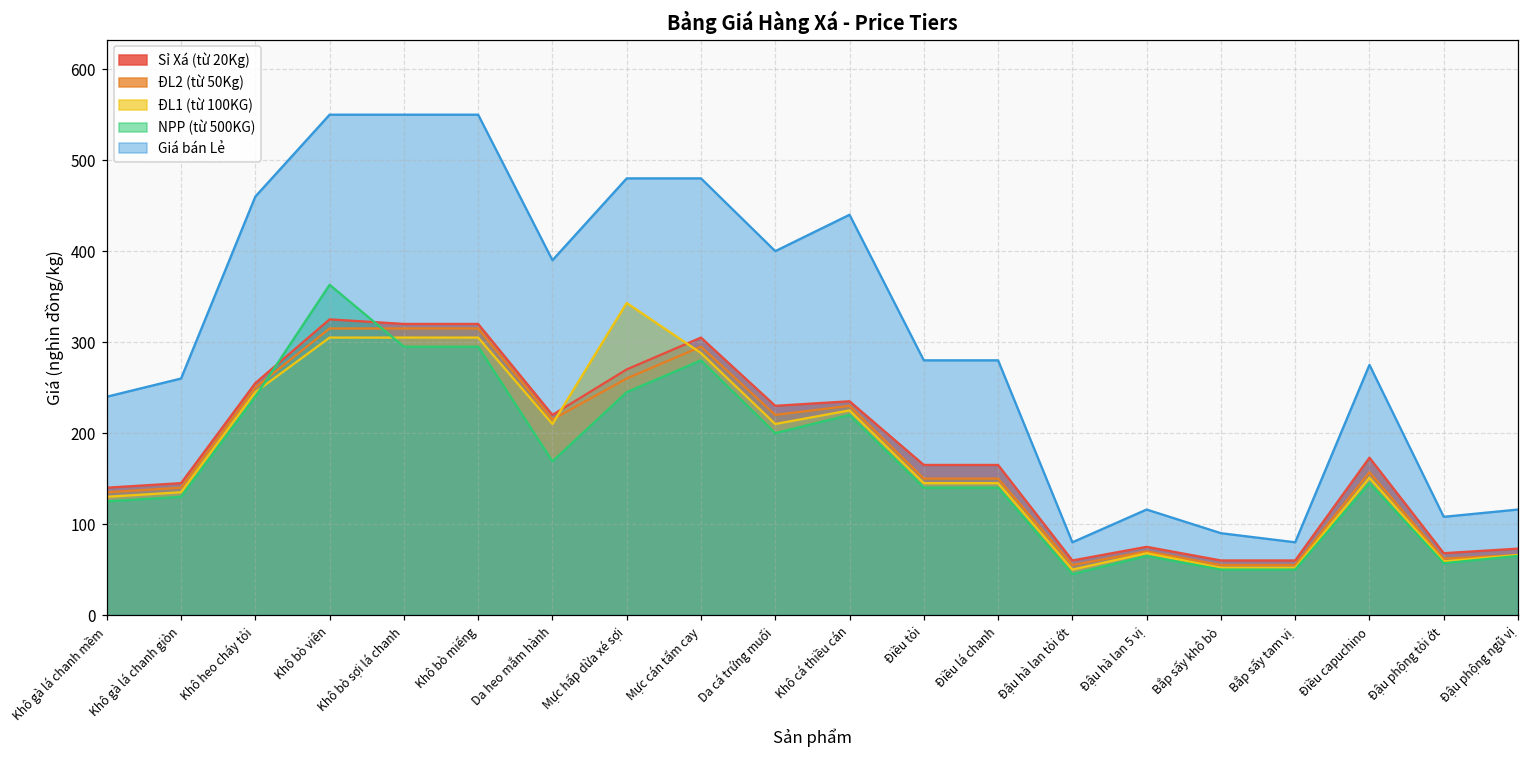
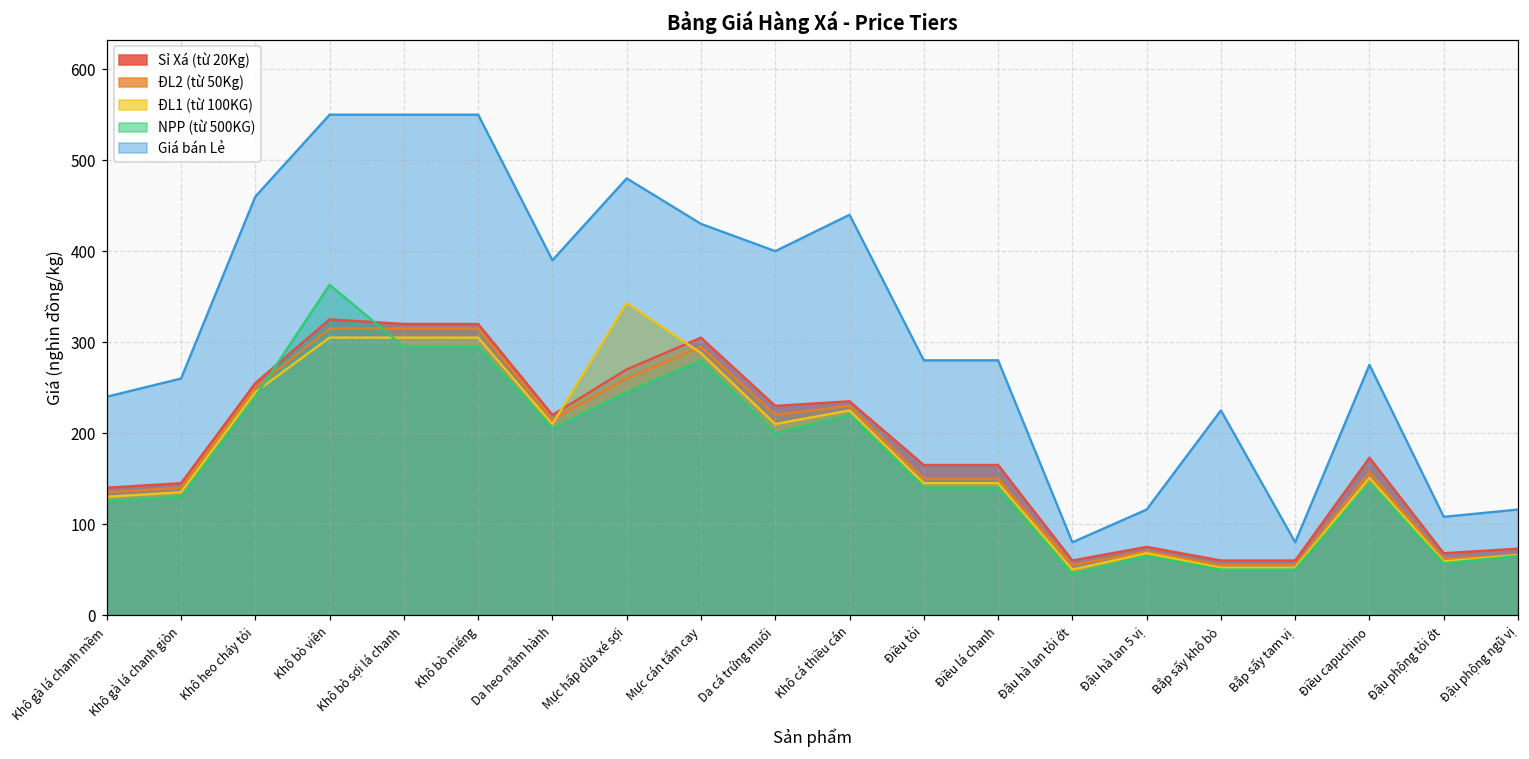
  {
    "ĐL1 (từ 100KG)": {
      "Khô gà lá chanh mềm": 130,
      "Khô gà lá chanh giòn": 140,
      "Khô heo cháy tỏi": 250,
      "Khô bò viên": 310,
      "Khô bò sợi lá chanh": 310,
      "Khô bò miếng": 310,
      "Da heo mắm hành": 210,
      "Mực hấp dừa xé sợi": 340,
      "Mực cán tẩm cay": 290,
      "Da cá trứng muối": 210,
      "Khô cá thiều cán": 230,
      "Điều tỏi": 150,
      "Điều lá chanh": 150,
      "Đậu hà lan tỏi ớt": 50,
      "Điều capuchino": 150
    },
    "NPP (từ 500KG)": {
      "Khô gà lá chanh mềm": 130,
      "Khô gà lá chanh giòn": 130,
      "Khô heo cháy tỏi": 240,
      "Khô bò viên": 360,
      "Khô bò sợi lá chanh": 300,
      "Khô bò miếng": 300,
-     "Da heo mắm hành": 170,
+     "Da heo mắm hành": 210,
      "Mực hấp dừa xé sợi": 250,
      "Mực cán tẩm cay": 280,
      "Da cá trứng muối": 200,
      "Khô cá thiều cán": 220,
      "Điều tỏi": 140,
      "Điều lá chanh": 140,
      "Đậu hà lan tỏi ớt": 50,
      "Điều capuchino": 150
    },
    "Giá bán Lẻ": {
      "Khô gà lá chanh mềm": 240,
      "Khô gà lá chanh giòn": 260,
      "Khô heo cháy tỏi": 460,
      "Khô bò viên": 550,
      "Khô bò sợi lá chanh": 550,
      "Khô bò miếng": 550,
      "Da heo mắm hành": 390,
      "Mực hấp dừa xé sợi": 480,
-     "Mực cán tẩm cay": 480,
+     "Mực cán tẩm cay": 430,
      "Da cá trứng muối": 400,
      "Khô cá thiều cán": 440,
      "Điều tỏi": 280,
      "Điều lá chanh": 280,
      "Đậu hà lan tỏi ớt": 80,
      "Đậu hà lan 5 vị": 120,
-     "Bắp sấy khô bò": 90,
+     "Bắp sấy khô bò": 230,
      "Bắp sấy tam vị": 80,
      "Điều capuchino": 280,
      "Đậu phộng tỏi ớt": 110,
      "Đậu phộng ngũ vị": 120
    }
  }
